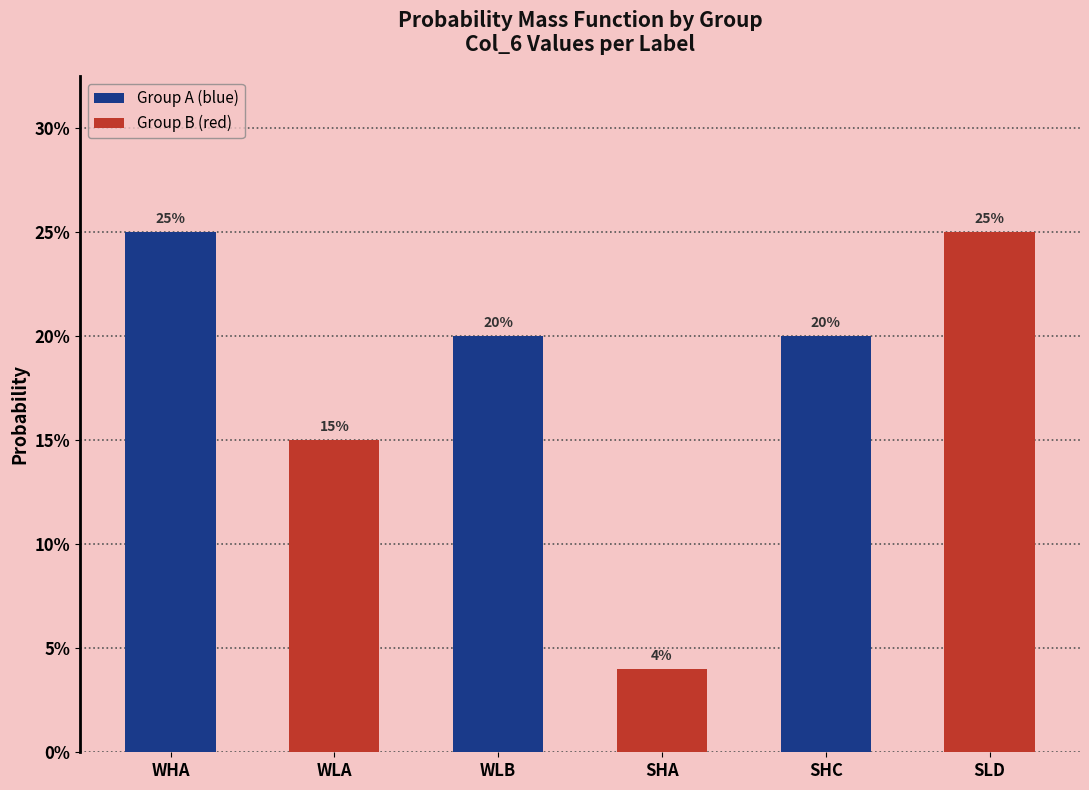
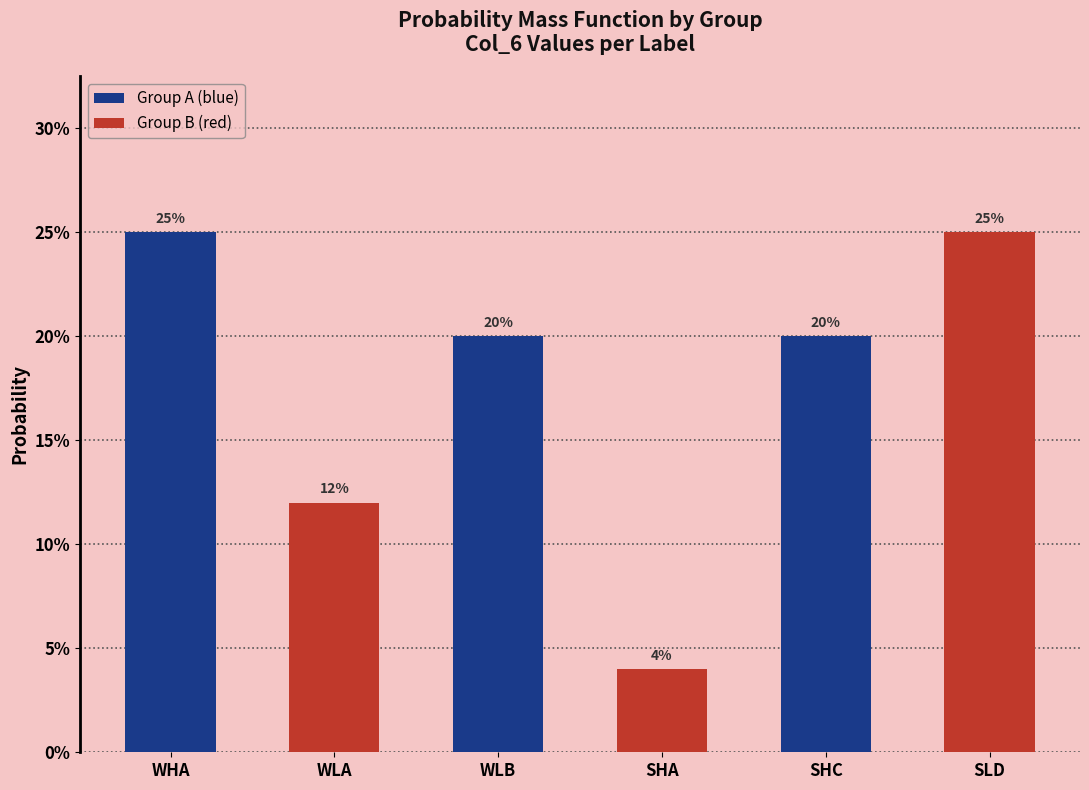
  {
    "WHA": "25%",
-   "WLA": "15%",
+   "WLA": "12%",
    "WLB": "20%",
    "SHA": "4%",
    "SHC": "20%",
    "SLD": "25%"
  }
